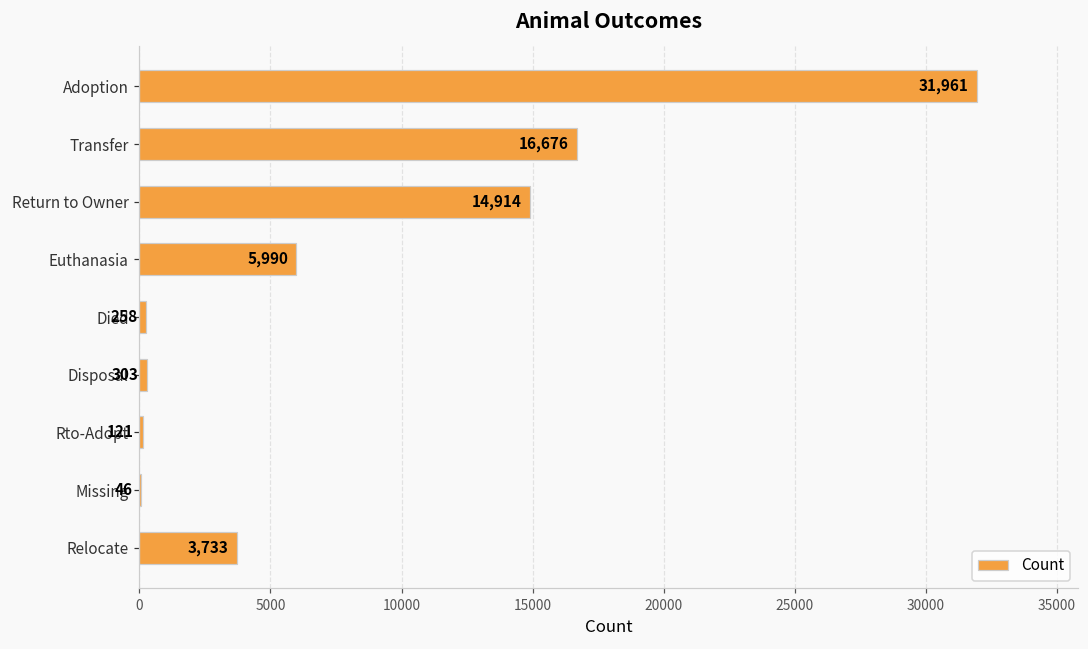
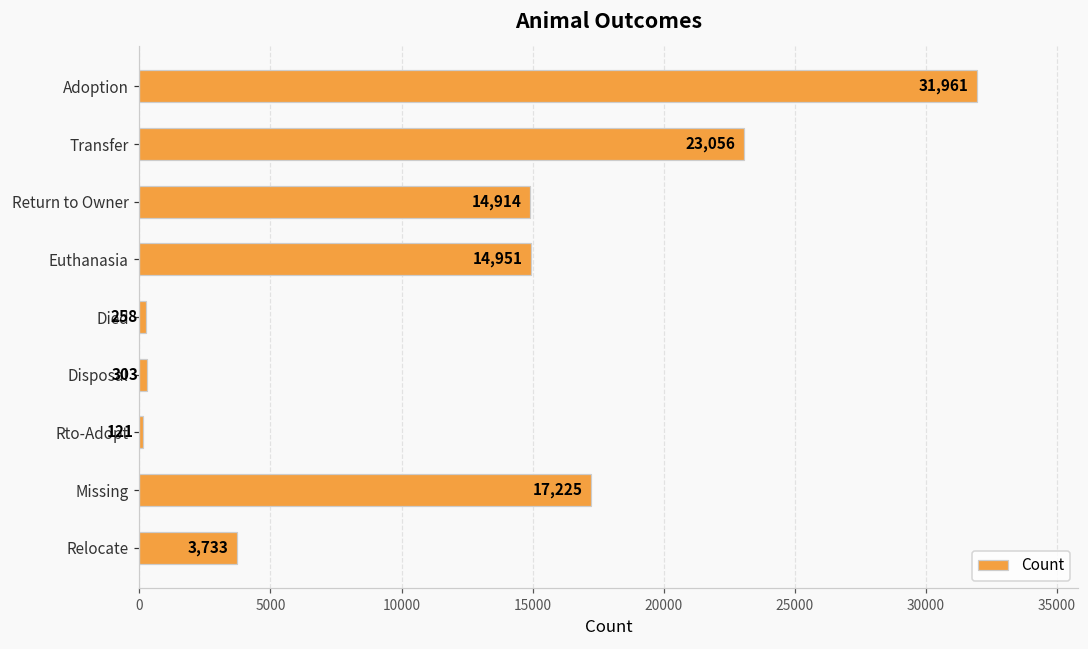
  {
    "Adoption": "31,961",
-   "Transfer": "16,676",
+   "Transfer": "23,056",
    "Return to Owner": "14,914",
-   "Euthanasia": "5,990",
+   "Euthanasia": "14,951",
    "Died": "258",
    "Disposal": "303",
    "Rto-Adopt": "121",
-   "Missing": "46",
+   "Missing": "17,225",
    "Relocate": "3,733"
  }
